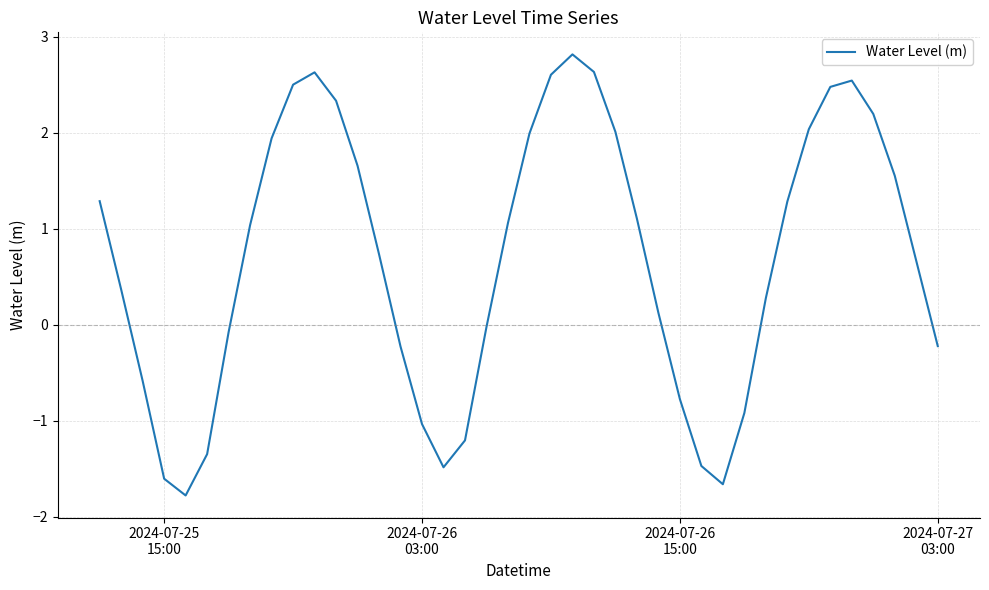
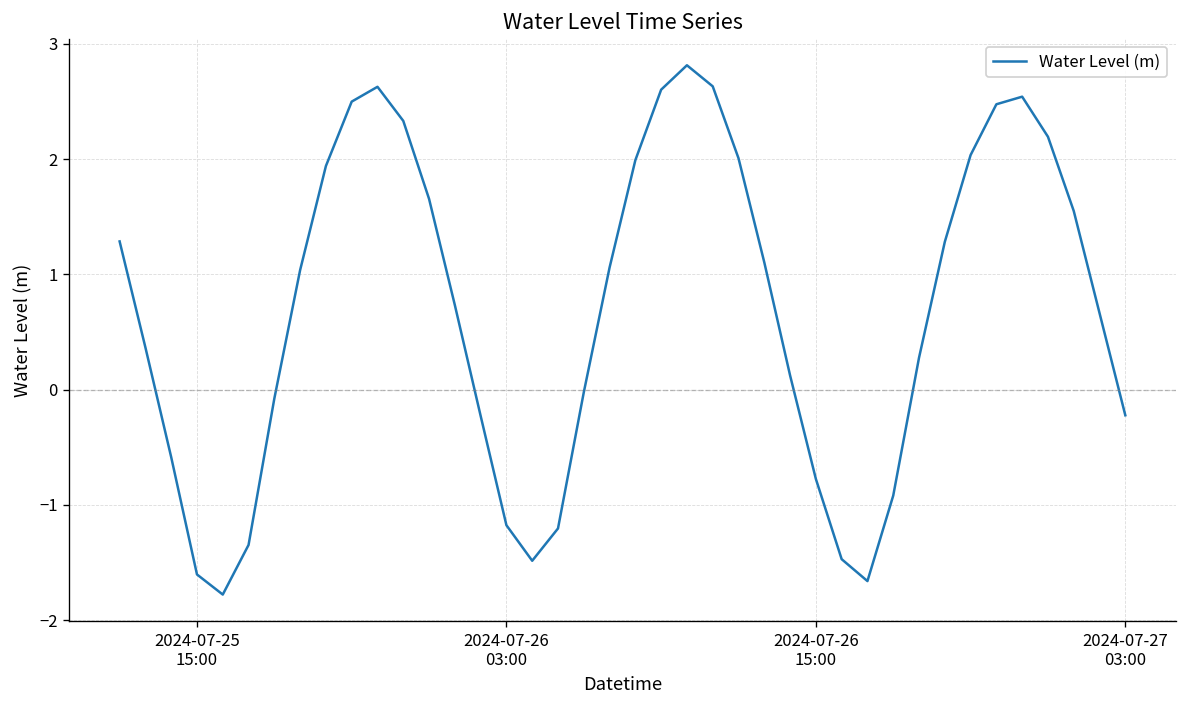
  {
    "2024-07-25 15:00": -1.6,
-   "2024-07-26 03:00": -1.0,
+   "2024-07-26 03:00": -1.2,
    "2024-07-26 15:00": -0.8,
    "2024-07-27 03:00": -0.2
  }
